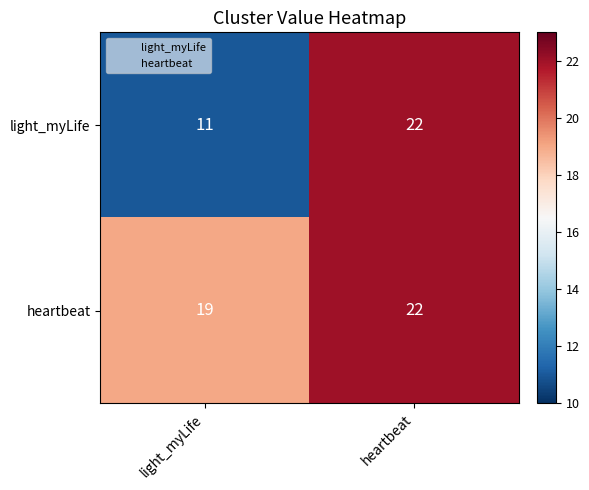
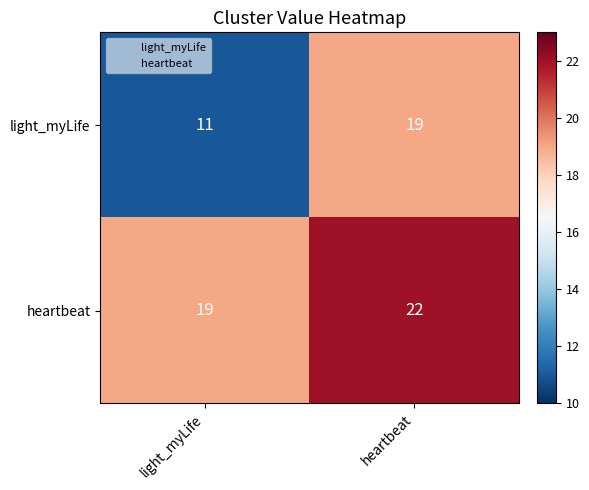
  {
    "light_myLife": {
      "light_myLife": 11,
-     "heartbeat": 22
+     "heartbeat": 19
    },
    "heartbeat": {
      "light_myLife": 19,
      "heartbeat": 22
    }
  }
